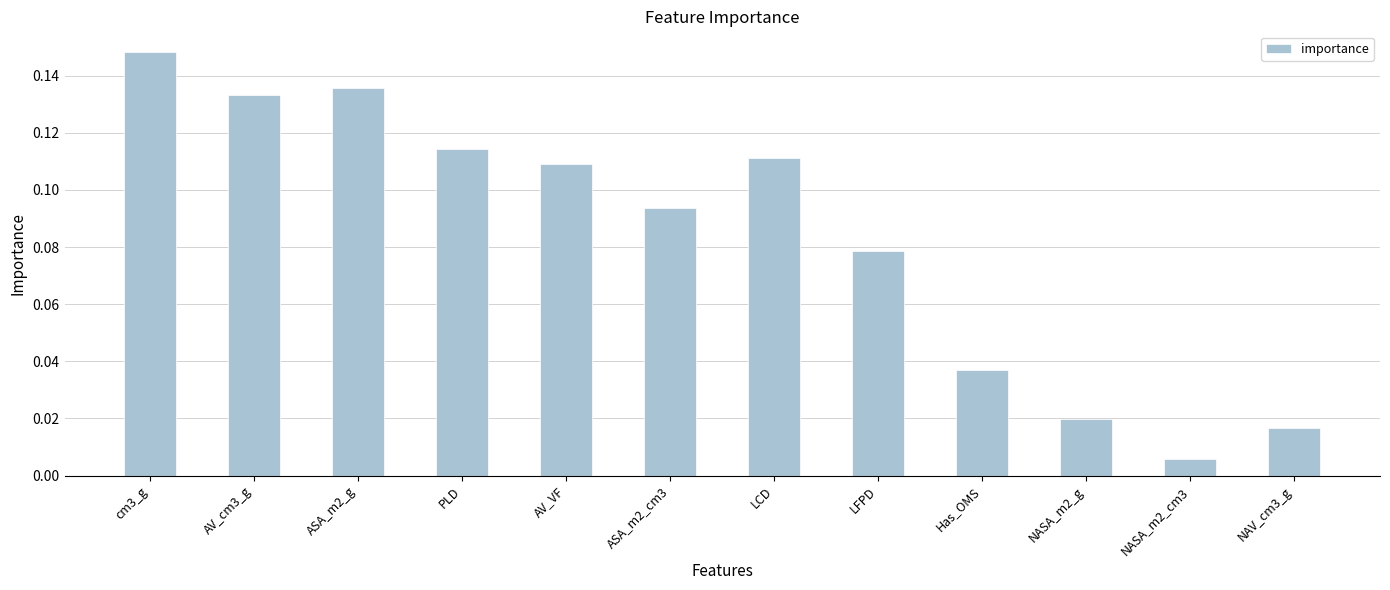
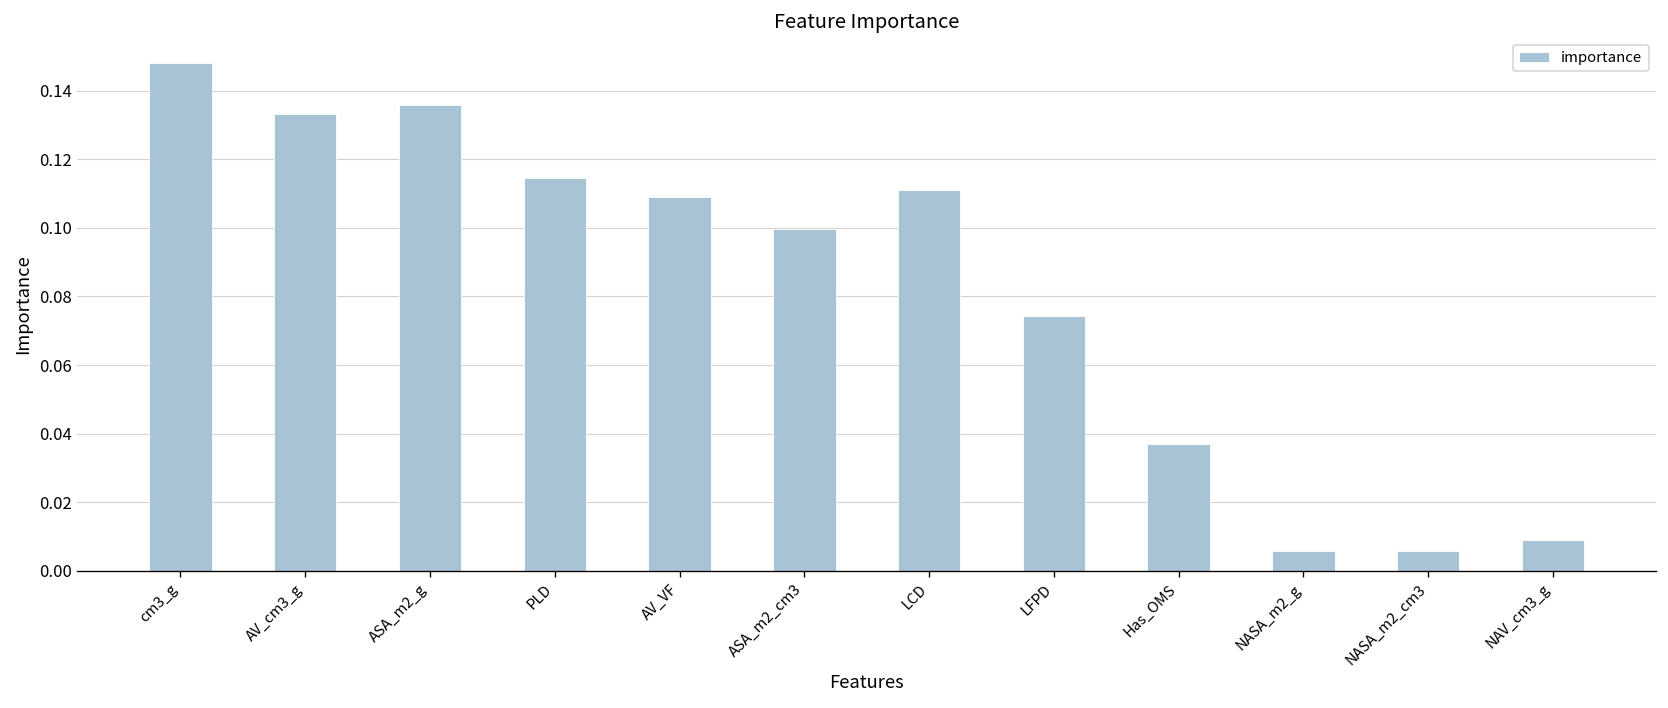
  {
    "cm3_g": 0.148,
    "AV_cm3_g": 0.133,
    "ASA_m2_g": 0.136,
    "PLD": 0.114,
    "AV_VF": 0.109,
-   "ASA_m2_cm3": 0.094,
+   "ASA_m2_cm3": 0.100,
    "LCD": 0.111,
-   "LFPD": 0.079,
+   "LFPD": 0.074,
    "Has_OMS": 0.037,
-   "NASA_m2_g": 0.020,
+   "NASA_m2_g": 0.006,
    "NASA_m2_cm3": 0.006,
-   "NAV_cm3_g": 0.016
+   "NAV_cm3_g": 0.009
  }
